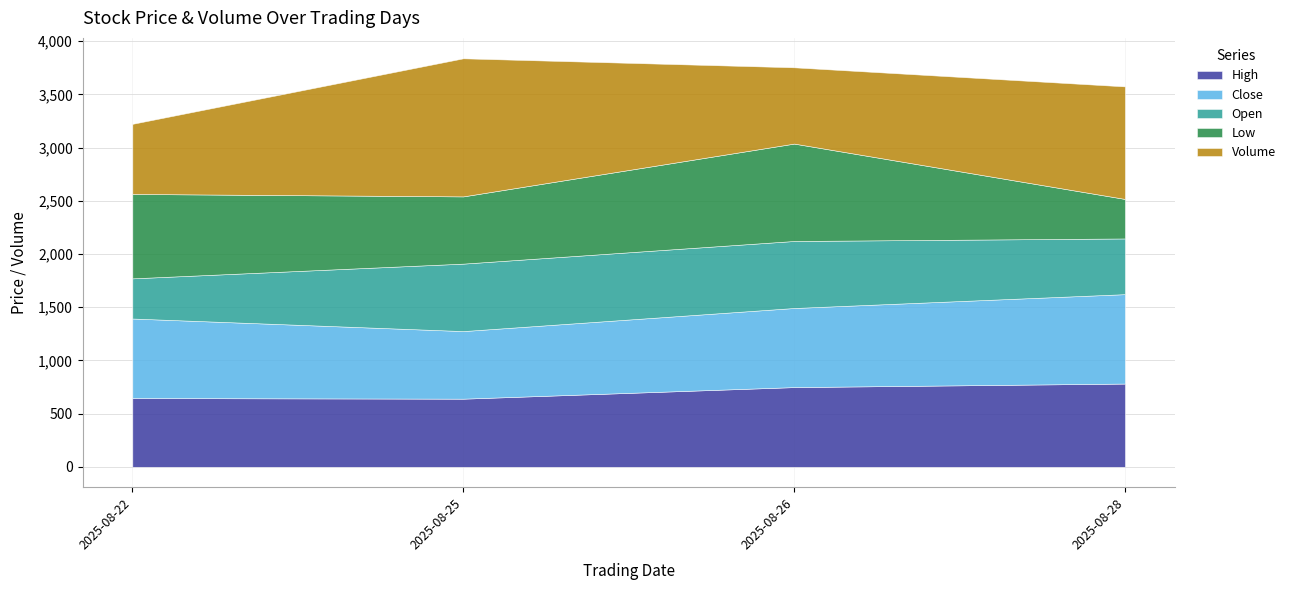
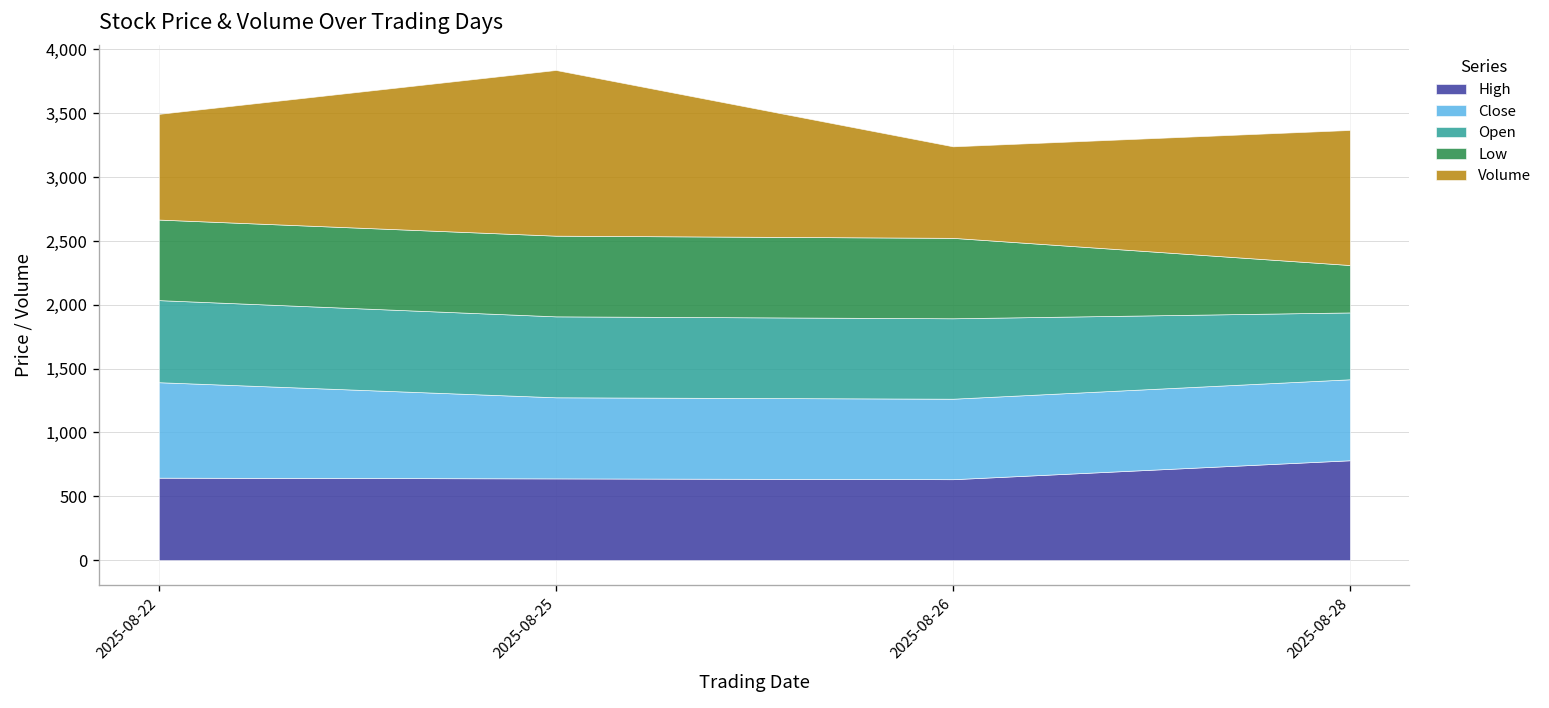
  {
    "High": {
      "2025-08-22": "650",
      "2025-08-25": "640",
-     "2025-08-26": "750",
+     "2025-08-26": "630",
      "2025-08-28": "780"
    },
    "Close": {
      "2025-08-22": "750",
      "2025-08-25": "640",
-     "2025-08-26": "740",
-     "2025-08-28": "840"
+     "2025-08-26": "630",
+     "2025-08-28": "630"
    },
    "Open": {
-     "2025-08-22": "380",
+     "2025-08-22": "640",
      "2025-08-25": "630",
      "2025-08-26": "630",
      "2025-08-28": "520"
    },
    "Low": {
-     "2025-08-22": "790",
+     "2025-08-22": "630",
      "2025-08-25": "630",
-     "2025-08-26": "920",
+     "2025-08-26": "630",
      "2025-08-28": "370"
    },
    "Volume": {
-     "2025-08-22": "660",
+     "2025-08-22": "830",
      "2025-08-25": "1,300",
      "2025-08-26": "720",
      "2025-08-28": "1,060"
    }
  }
